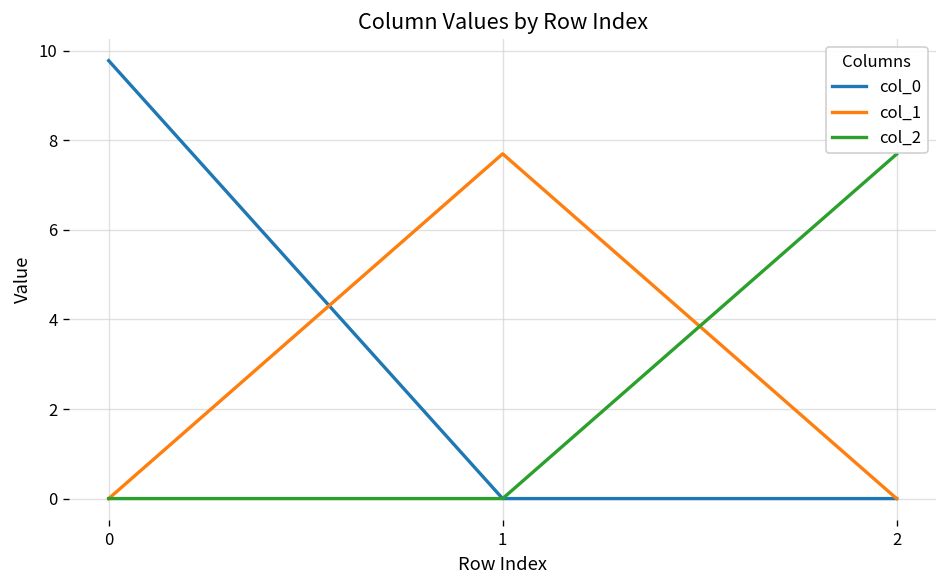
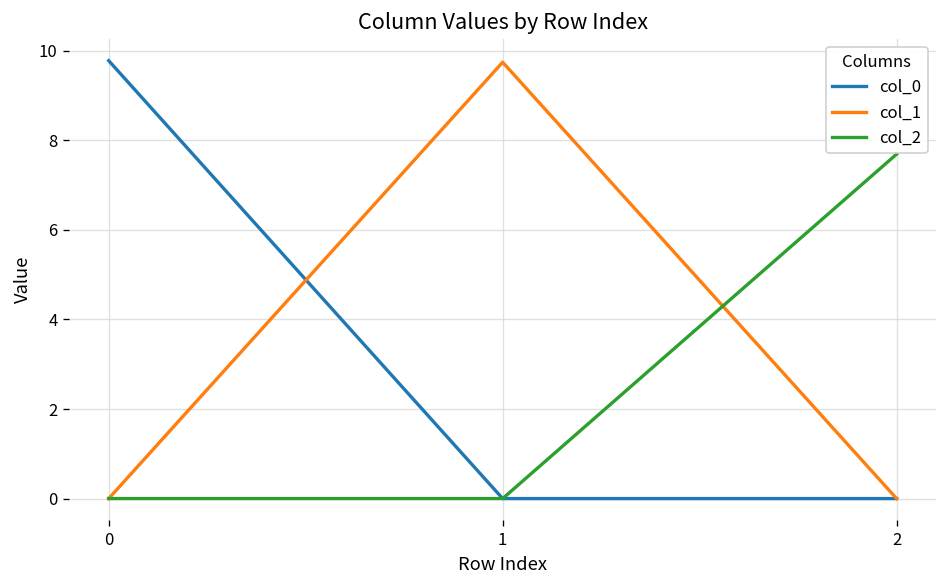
  {
    "col_0": {
      "0": 9.8
    },
    "col_1": {
-     "1": 7.7
+     "1": 9.7
    },
    "col_2": {
      "2": 7.7
    }
  }
